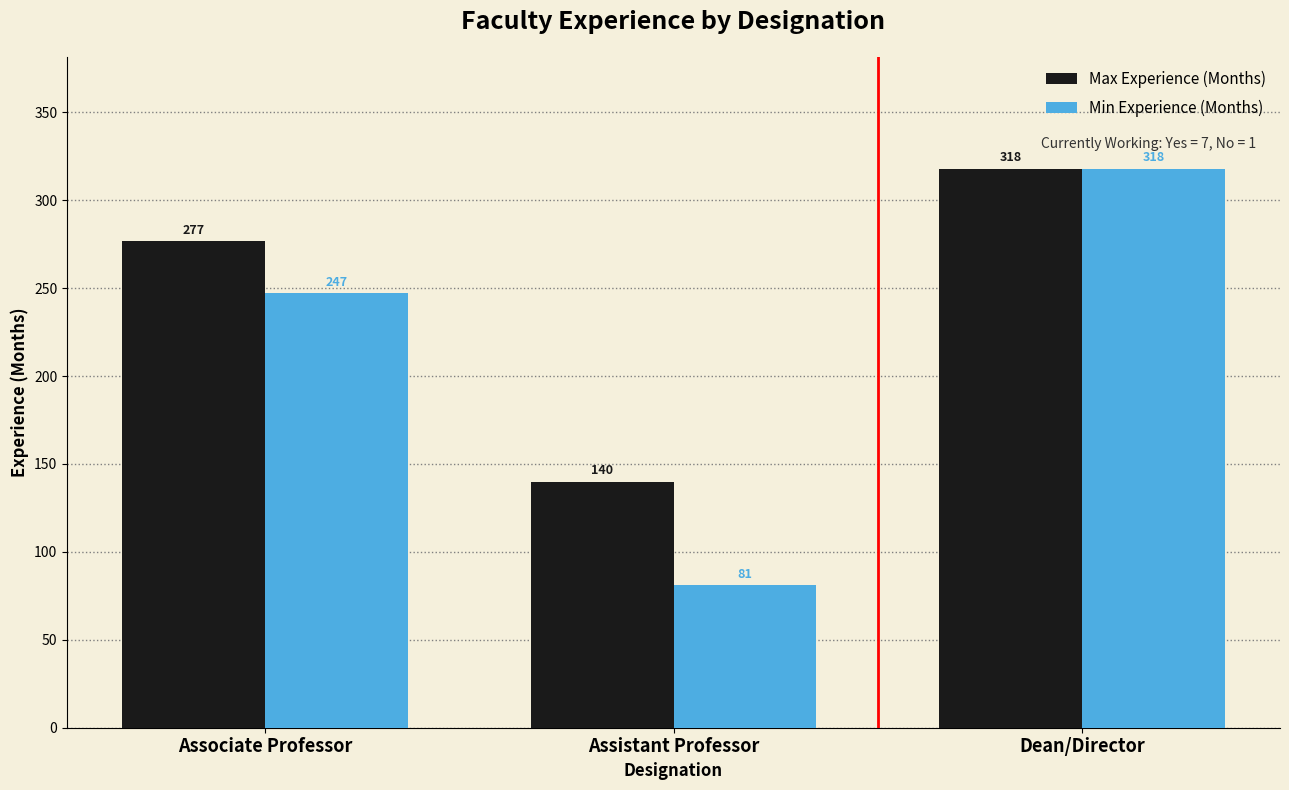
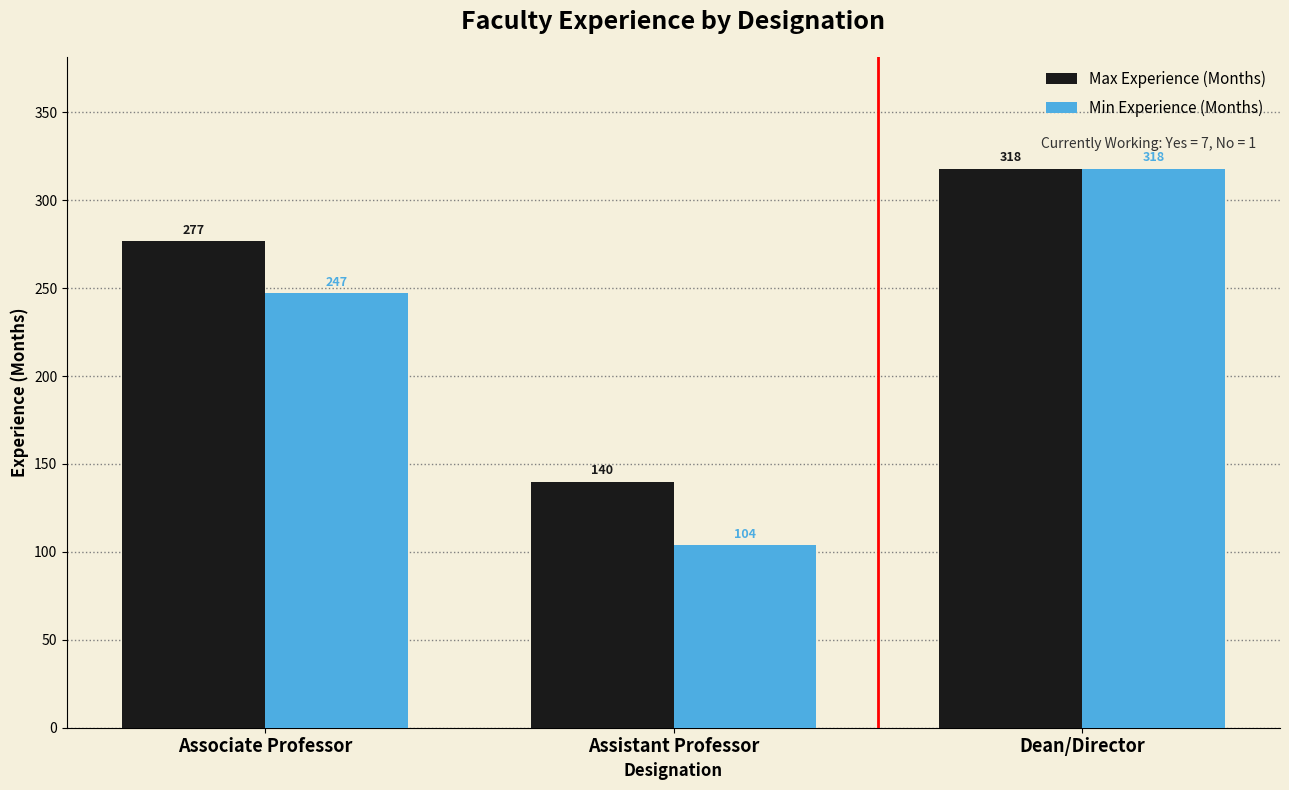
  {
    "Max Experience (Months)": {
      "Associate Professor": 277,
      "Assistant Professor": 140,
      "Dean/Director": 318
    },
    "Min Experience (Months)": {
      "Associate Professor": 247,
-     "Assistant Professor": 81,
+     "Assistant Professor": 104,
      "Dean/Director": 318
    }
  }
